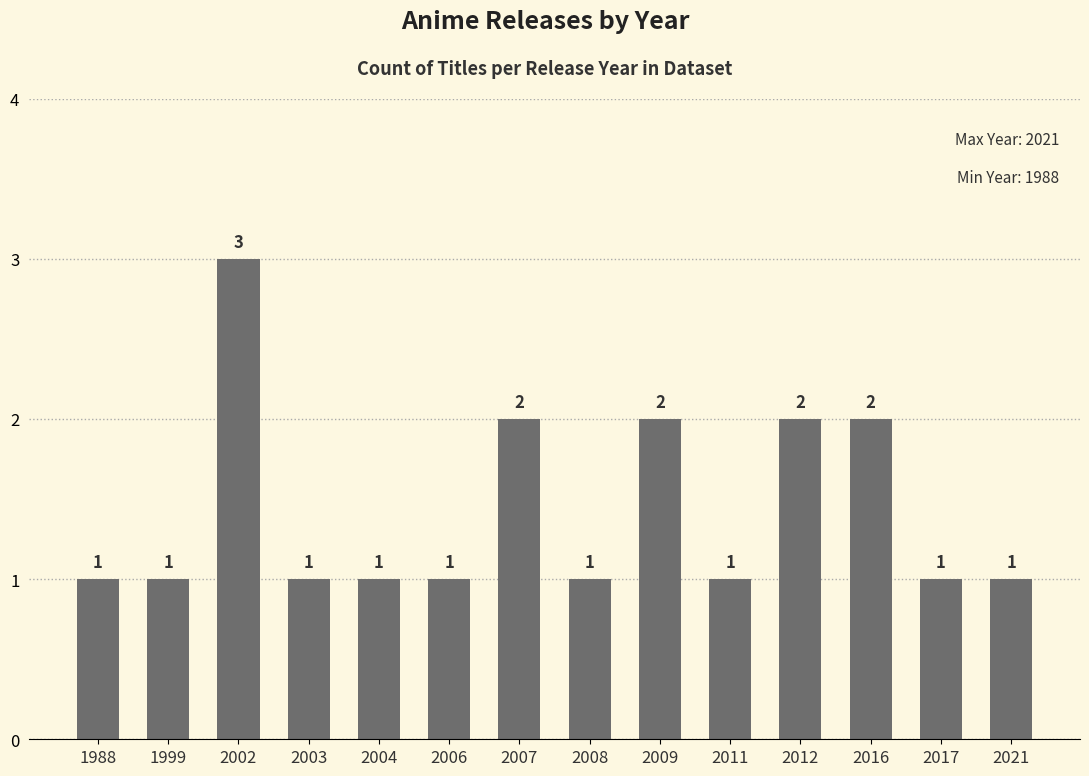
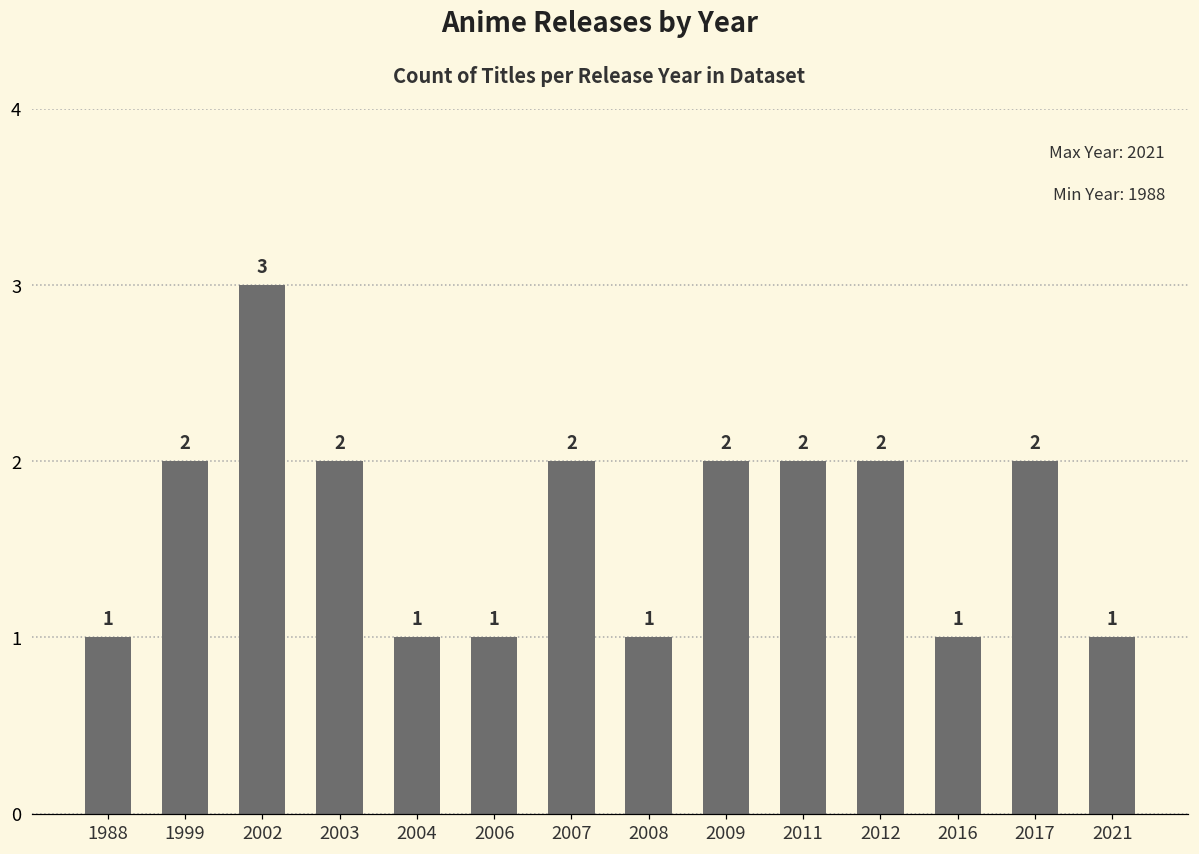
  {
    "1988": 1,
-   "1999": 1,
+   "1999": 2,
    "2002": 3,
-   "2003": 1,
+   "2003": 2,
    "2004": 1,
    "2006": 1,
    "2007": 2,
    "2008": 1,
    "2009": 2,
-   "2011": 1,
+   "2011": 2,
    "2012": 2,
-   "2016": 2,
-   "2017": 1,
+   "2016": 1,
+   "2017": 2,
    "2021": 1
  }
